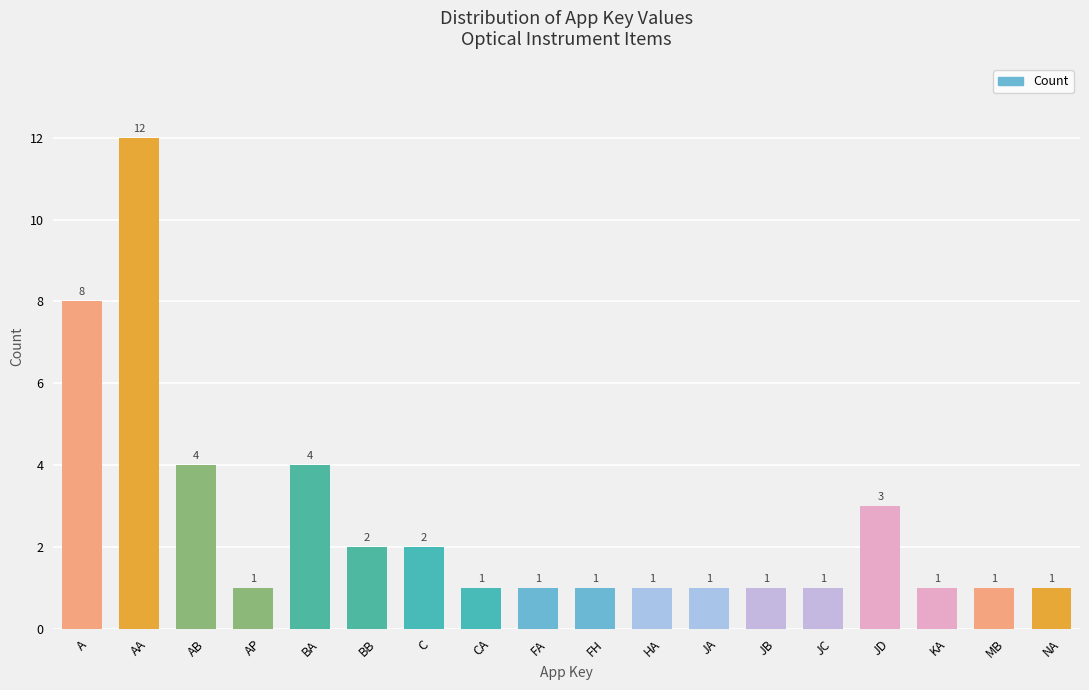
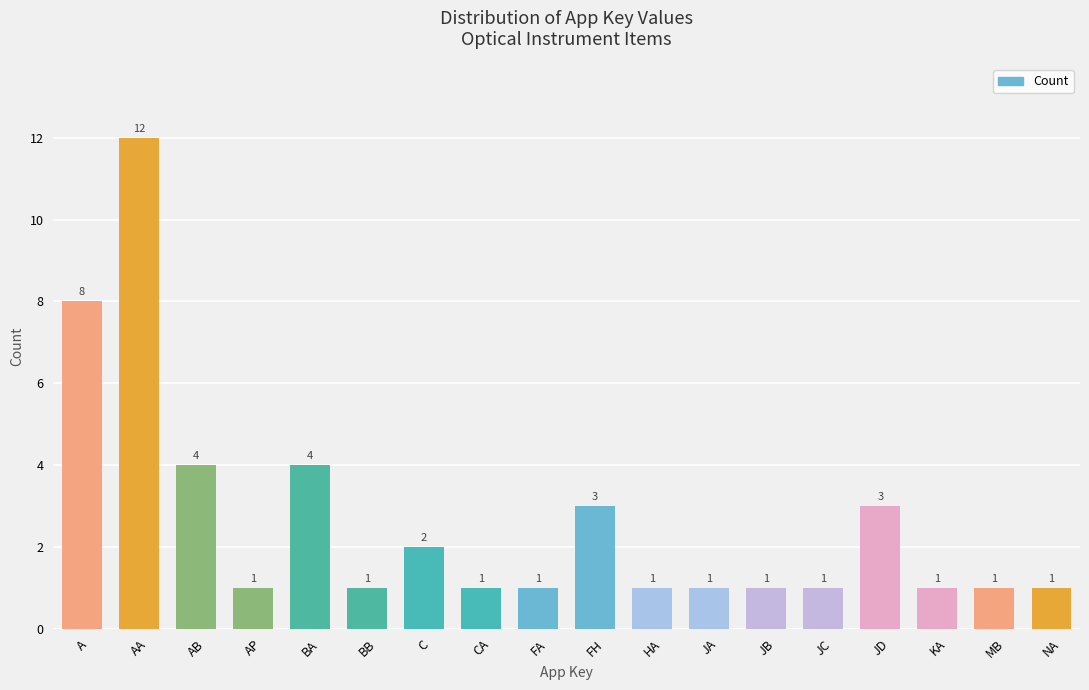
  {
    "A": 8,
    "AA": 12,
    "AB": 4,
    "AP": 1,
    "BA": 4,
-   "BB": 2,
+   "BB": 1,
    "C": 2,
    "CA": 1,
    "FA": 1,
-   "FH": 1,
+   "FH": 3,
    "HA": 1,
    "JA": 1,
    "JB": 1,
    "JC": 1,
    "JD": 3,
    "KA": 1,
    "MB": 1,
    "NA": 1
  }
